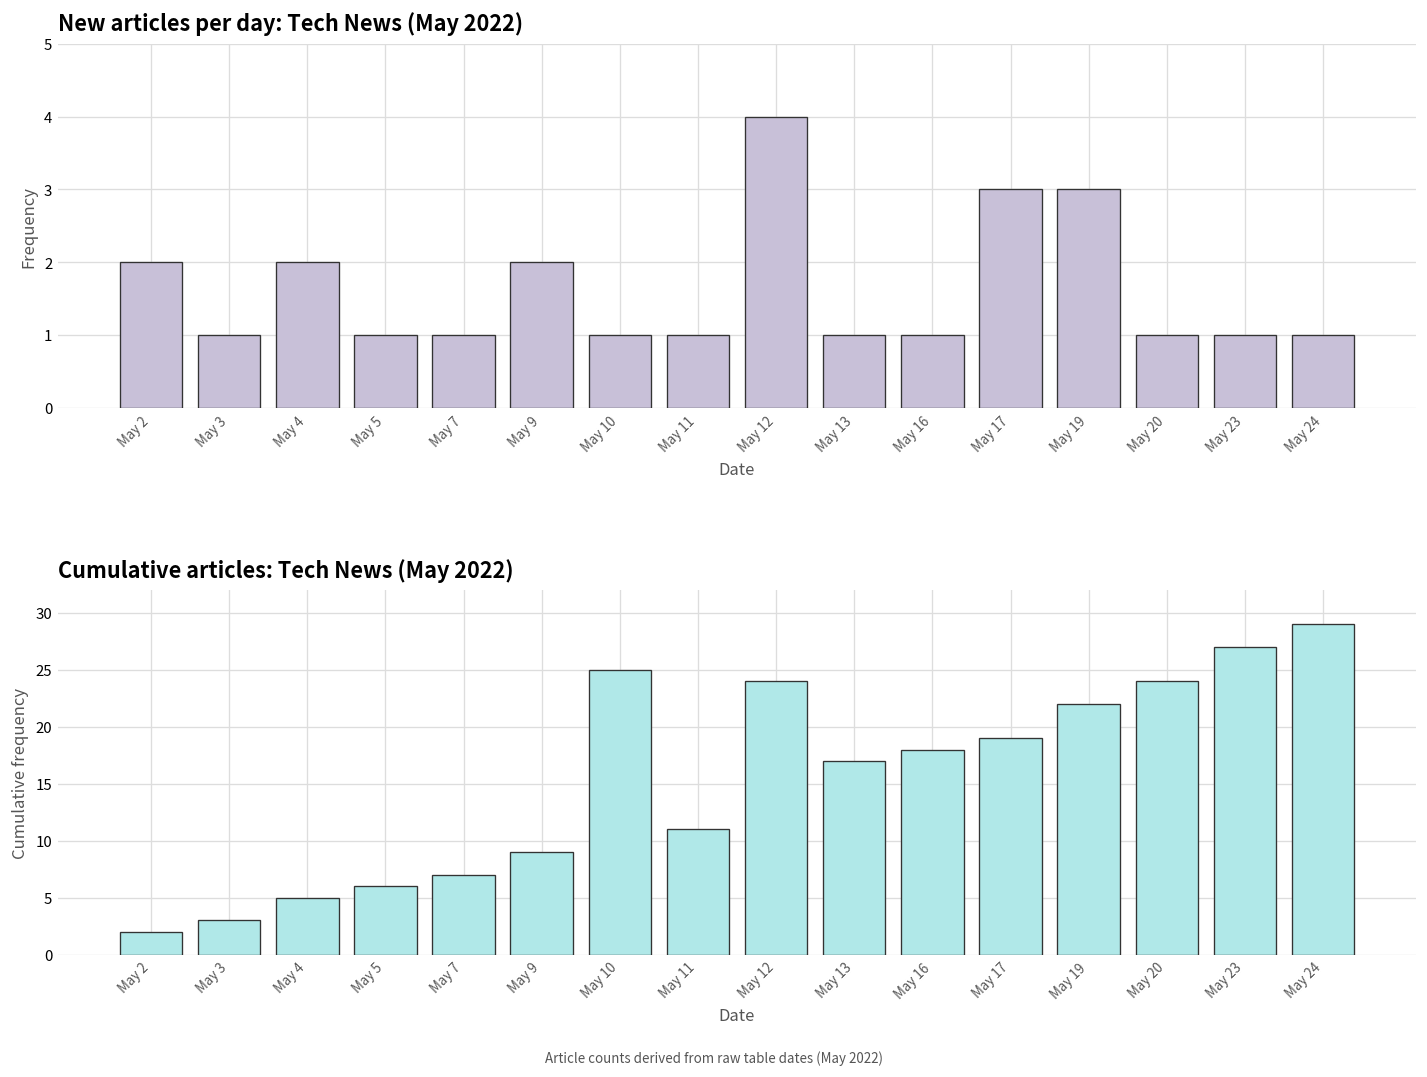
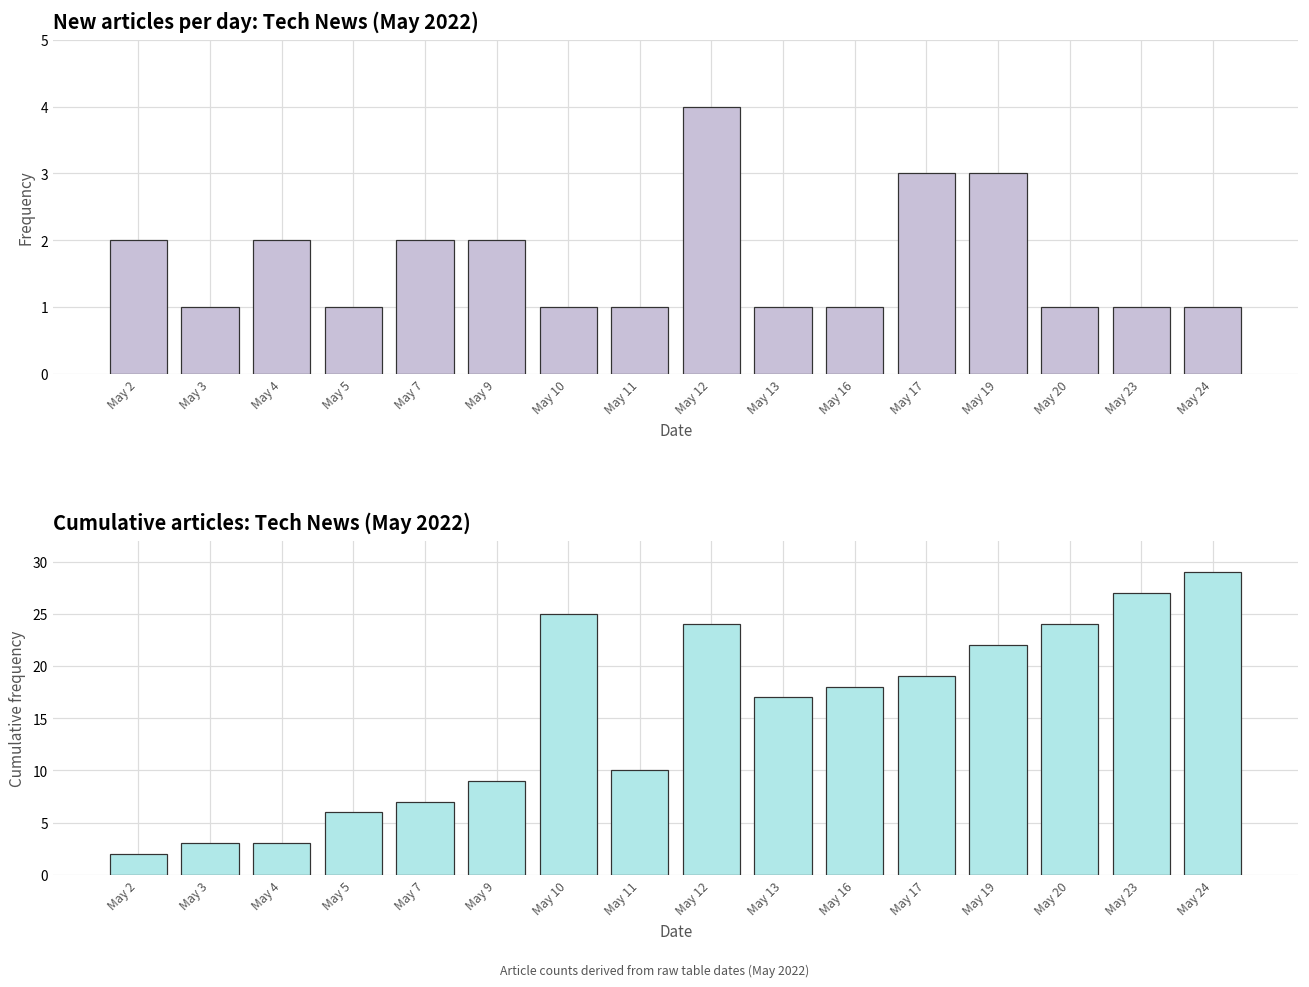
  {
    "New articles per day: Tech News (May 2022)": {
      "May 2": 2,
      "May 3": 1,
      "May 4": 2,
      "May 5": 1,
-     "May 7": 1,
+     "May 7": 2,
      "May 9": 2,
      "May 10": 1,
      "May 11": 1,
      "May 12": 4,
      "May 13": 1,
      "May 16": 1,
      "May 17": 3,
      "May 19": 3,
      "May 20": 1,
      "May 23": 1,
      "May 24": 1
    },
    "Cumulative articles: Tech News (May 2022)": {
      "May 2": 2,
      "May 3": 3,
-     "May 4": 5,
+     "May 4": 3,
      "May 5": 6,
      "May 7": 7,
      "May 9": 9,
      "May 10": 25,
-     "May 11": 11,
+     "May 11": 10,
      "May 12": 24,
      "May 13": 17,
      "May 16": 18,
      "May 17": 19,
      "May 19": 22,
      "May 20": 24,
      "May 23": 27,
      "May 24": 29
    }
  }
